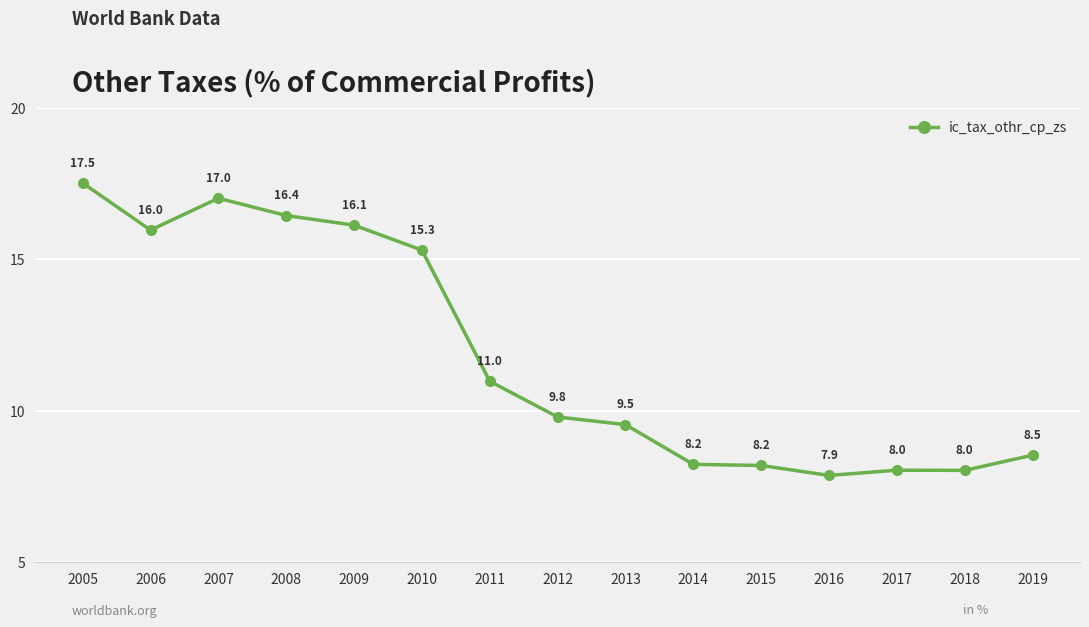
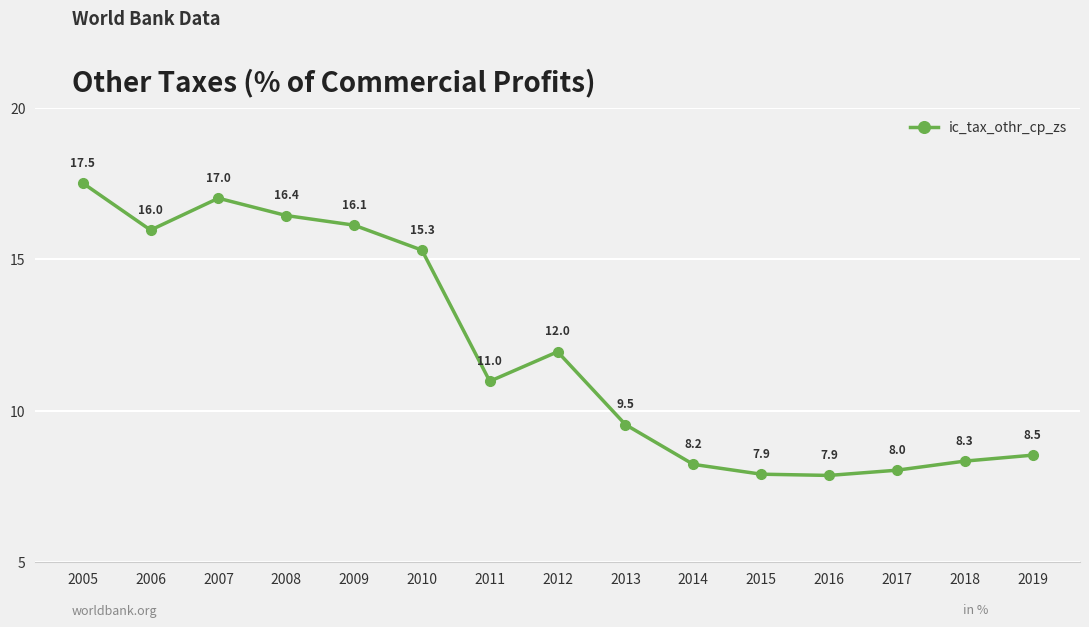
  {
    "2005": 17.5,
    "2006": 16.0,
    "2007": 17.0,
    "2008": 16.4,
    "2009": 16.1,
    "2010": 15.3,
    "2011": 11.0,
-   "2012": 9.8,
+   "2012": 12.0,
    "2013": 9.5,
    "2014": 8.2,
-   "2015": 8.2,
+   "2015": 7.9,
    "2016": 7.9,
    "2017": 8.0,
-   "2018": 8.0,
+   "2018": 8.3,
    "2019": 8.5
  }
